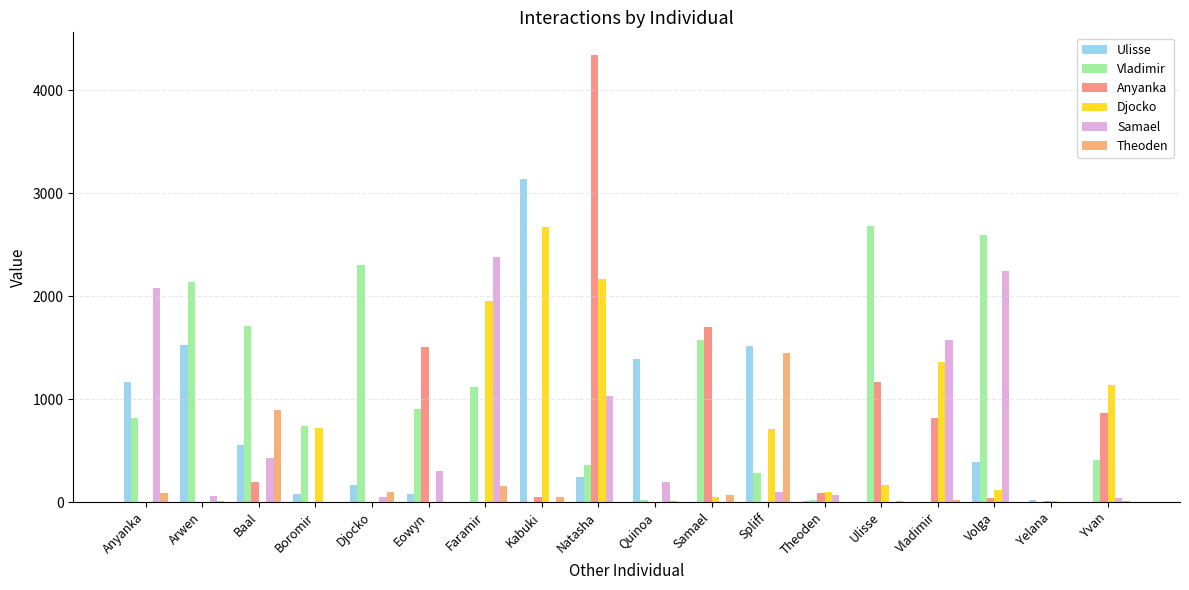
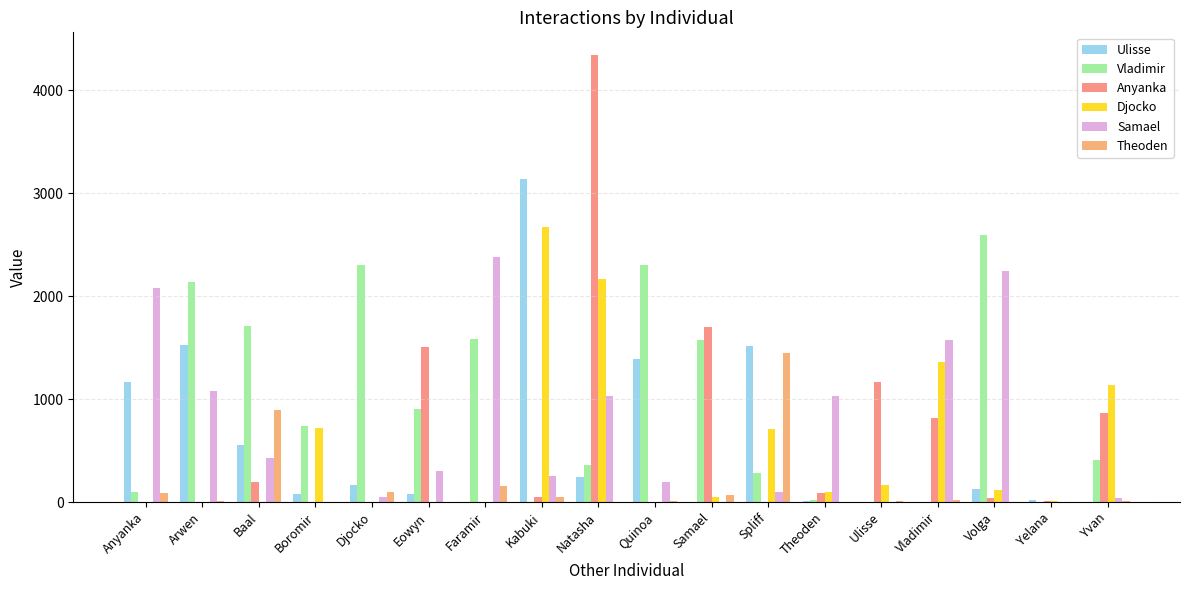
  {
    "Ulisse": {
      "Anyanka": 1170,
      "Arwen": 1520,
      "Baal": 550,
      "Boromir": 80,
      "Djocko": 160,
      "Eowyn": 80,
      "Kabuki": 3140,
      "Natasha": 240,
      "Quinoa": 1390,
      "Spliff": 1520,
      "Ulisse": 0,
-     "Volga": 390,
+     "Volga": 130,
      "Yvan": 0
    },
    "Vladimir": {
-     "Anyanka": 810,
+     "Anyanka": 100,
      "Arwen": 2140,
      "Baal": 1710,
      "Boromir": 740,
      "Djocko": 2300,
      "Eowyn": 910,
-     "Faramir": 1110,
+     "Faramir": 1580,
      "Natasha": 360,
-     "Quinoa": 20,
+     "Quinoa": 2310,
      "Samael": 1580,
      "Spliff": 280,
-     "Ulisse": 2690,
+     "Ulisse": 0,
      "Vladimir": 0,
      "Volga": 2590,
      "Yelana": 0,
      "Yvan": 400
    },
    "Djocko": {
      "Arwen": 0,
      "Boromir": 720,
      "Djocko": 0,
      "Eowyn": 0,
-     "Faramir": 1960,
+     "Faramir": 0,
      "Kabuki": 2670,
      "Natasha": 2160,
      "Quinoa": 0,
      "Samael": 50,
      "Spliff": 710,
      "Theoden": 100,
      "Ulisse": 160,
      "Vladimir": 1360,
      "Volga": 120,
      "Yvan": 1140
    },
    "Samael": {
      "Anyanka": 2080,
-     "Arwen": 60,
+     "Arwen": 1080,
      "Baal": 430,
      "Boromir": 0,
      "Djocko": 50,
      "Eowyn": 300,
      "Faramir": 2380,
-     "Kabuki": 0,
+     "Kabuki": 250,
      "Natasha": 1030,
      "Quinoa": 190,
      "Samael": 0,
      "Spliff": 100,
-     "Theoden": 70,
+     "Theoden": 1030,
      "Vladimir": 1580,
      "Volga": 2250,
      "Yelana": 0,
      "Yvan": 40
    }
  }
